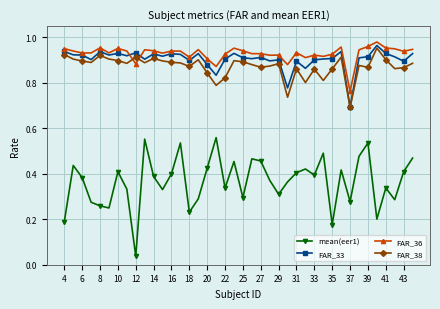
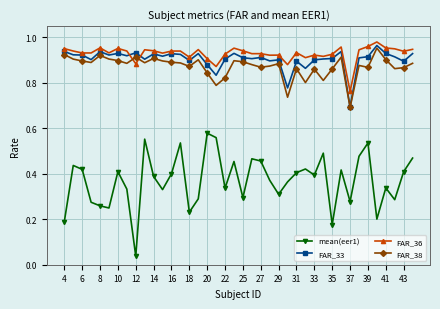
  {
    "mean(eer1)": {
      "4": 0.19,
-     "6": 0.38,
+     "6": 0.42,
      "8": 0.26,
      "10": 0.41,
      "12": 0.04,
      "14": 0.39,
      "16": 0.40,
      "18": 0.23,
-     "20": 0.43,
+     "20": 0.58,
      "22": 0.34,
      "25": 0.30,
      "27": 0.46,
      "29": 0.31,
      "31": 0.40,
      "33": 0.39,
      "35": 0.18,
      "37": 0.28,
      "39": 0.54,
      "41": 0.34,
      "43": 0.41
    },
    "FAR_33": {
      "4": 0.94,
      "8": 0.94,
      "10": 0.93,
      "12": 0.93,
      "14": 0.93,
      "16": 0.93,
      "18": 0.90,
      "20": 0.88,
      "22": 0.90,
      "25": 0.91,
      "27": 0.91,
      "29": 0.90,
      "31": 0.90,
      "33": 0.90,
      "35": 0.91,
      "39": 0.92,
      "41": 0.93,
      "43": 0.90
    },
    "FAR_36": {
      "4": 0.95,
      "8": 0.95,
      "10": 0.95,
      "12": 0.88,
      "14": 0.94,
      "16": 0.94,
      "18": 0.91,
      "20": 0.91,
      "22": 0.93,
      "25": 0.94,
      "27": 0.93,
      "29": 0.92,
      "31": 0.93,
      "33": 0.92,
      "35": 0.93,
      "37": 0.76,
      "39": 0.96,
      "41": 0.95,
      "43": 0.94
    },
    "FAR_38": {
      "4": 0.92,
      "6": 0.90,
      "8": 0.92,
      "10": 0.90,
      "12": 0.91,
      "14": 0.91,
      "16": 0.89,
      "18": 0.87,
      "20": 0.84,
      "22": 0.82,
      "25": 0.89,
      "27": 0.87,
      "29": 0.88,
      "31": 0.86,
      "33": 0.86,
      "35": 0.86,
      "39": 0.87,
      "41": 0.90,
      "43": 0.87
    }
  }
